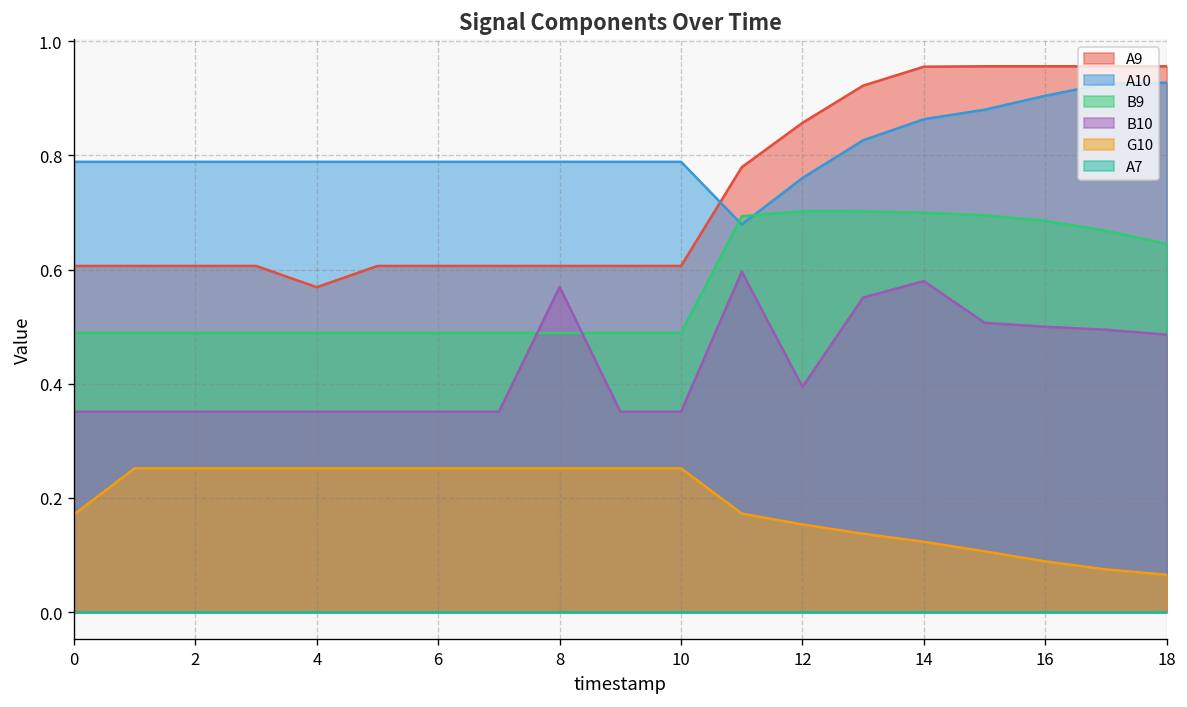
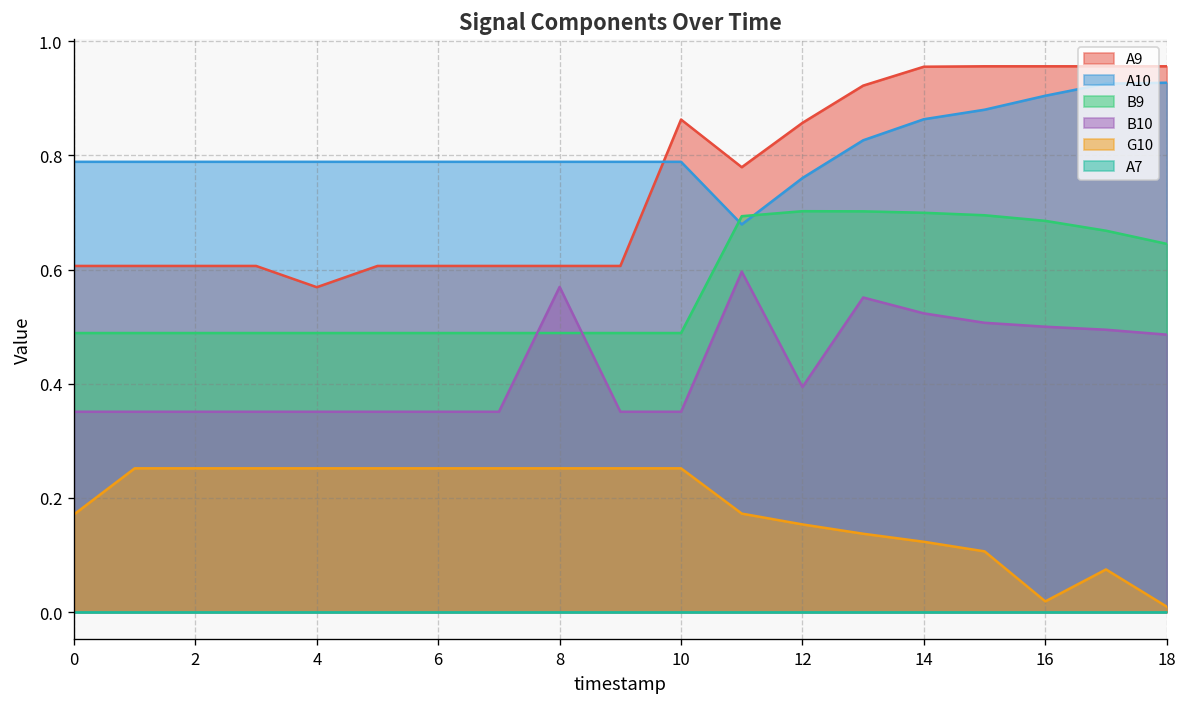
  {
    "A9": {
      "0": 0.61,
      "2": 0.61,
      "4": 0.57,
      "6": 0.61,
      "8": 0.61,
-     "10": 0.61,
+     "10": 0.86,
      "12": 0.86,
      "14": 0.96,
      "16": 0.96,
      "18": 0.96
    },
    "B10": {
      "0": 0.35,
      "2": 0.35,
      "4": 0.35,
      "6": 0.35,
      "8": 0.57,
      "10": 0.35,
      "12": 0.39,
-     "14": 0.58,
+     "14": 0.52,
      "16": 0.50,
      "18": 0.49
    },
    "G10": {
      "0": 0.17,
      "2": 0.25,
      "4": 0.25,
      "6": 0.25,
      "8": 0.25,
      "10": 0.25,
      "12": 0.15,
      "14": 0.12,
-     "16": 0.09,
-     "18": 0.07
+     "16": 0.02,
+     "18": 0.01
    }
  }
